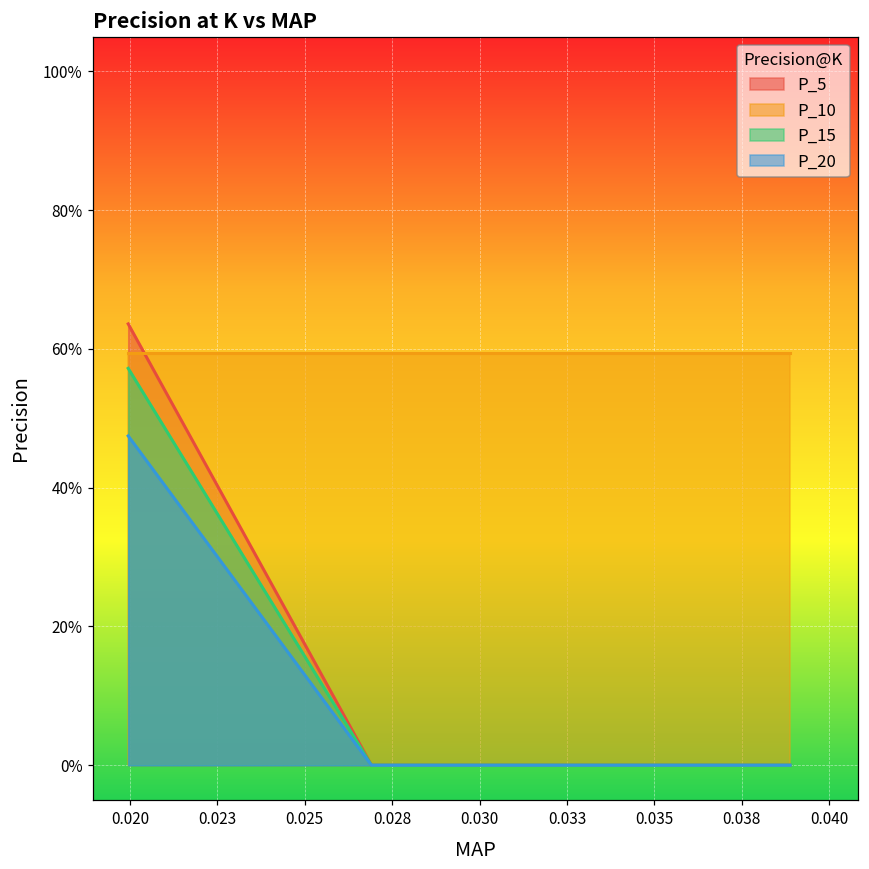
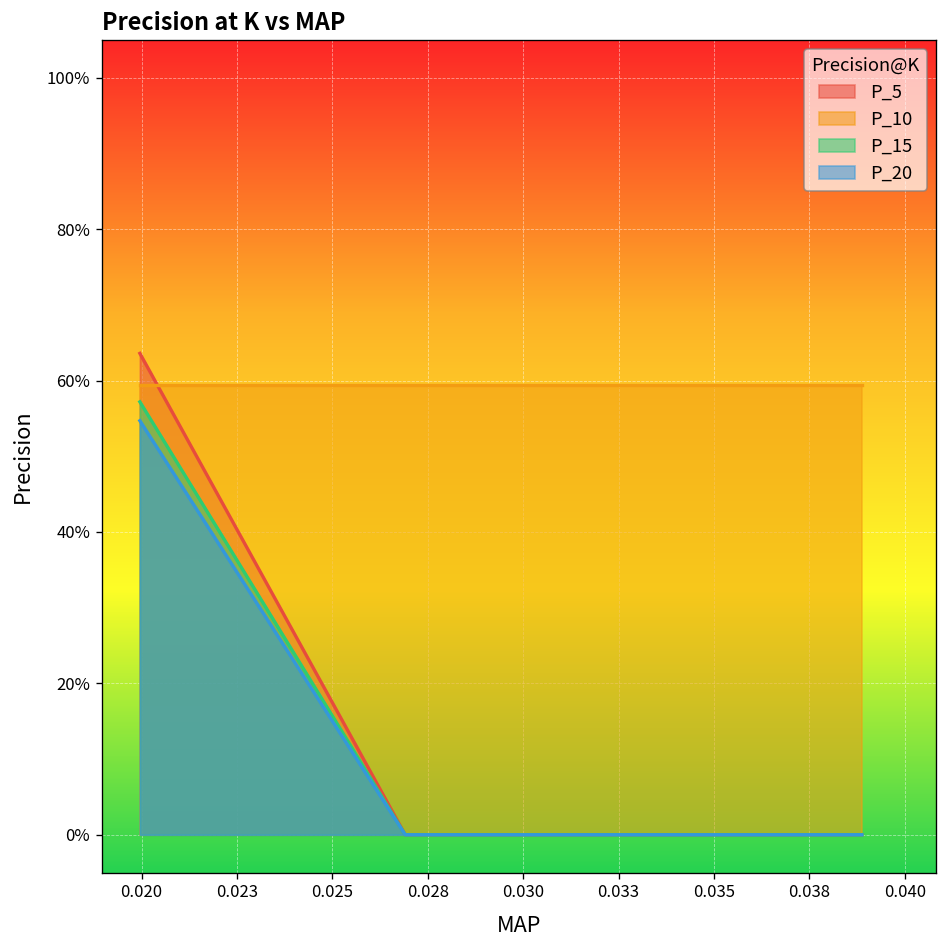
  {
    "P_5": {
      "0.020": "64%"
    },
    "P_10": {
      "0.020": "59%"
    },
    "P_15": {
      "0.020": "57%"
    },
    "P_20": {
-     "0.020": "47%"
+     "0.020": "55%"
    }
  }
